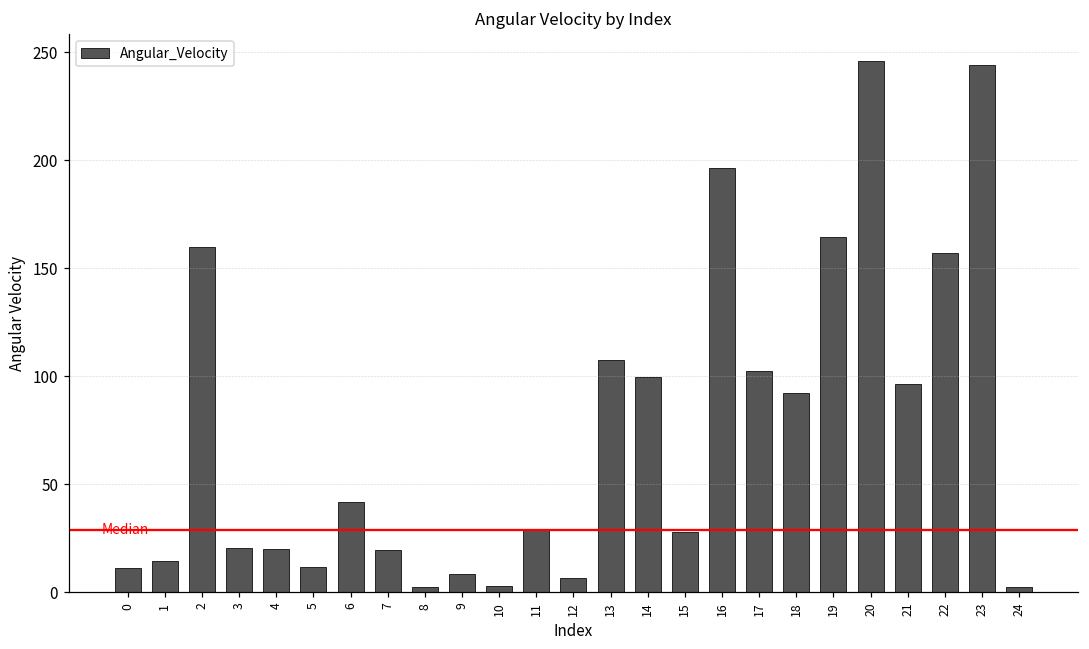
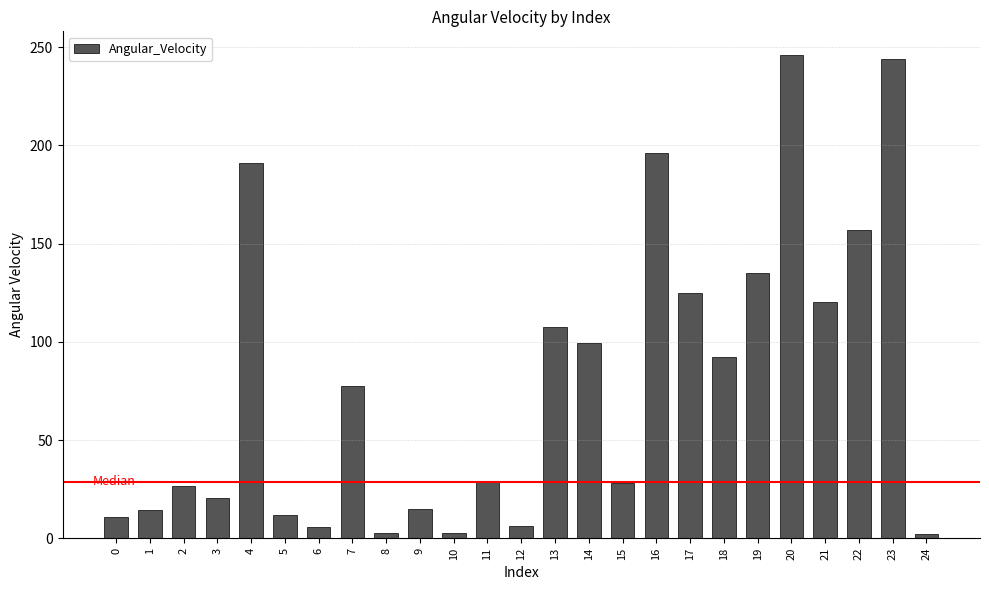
  {
    "0": 11,
    "1": 14,
-   "2": 160,
+   "2": 26,
    "3": 21,
-   "4": 20,
+   "4": 191,
    "5": 12,
-   "6": 42,
-   "7": 20,
+   "6": 6,
+   "7": 78,
    "8": 3,
-   "9": 8,
+   "9": 15,
    "10": 3,
    "11": 29,
    "12": 6,
    "13": 108,
    "14": 99,
    "15": 28,
    "16": 196,
-   "17": 102,
+   "17": 125,
    "18": 92,
-   "19": 164,
+   "19": 135,
    "20": 246,
-   "21": 96,
+   "21": 120,
    "22": 157,
    "23": 244,
    "24": 2
  }
